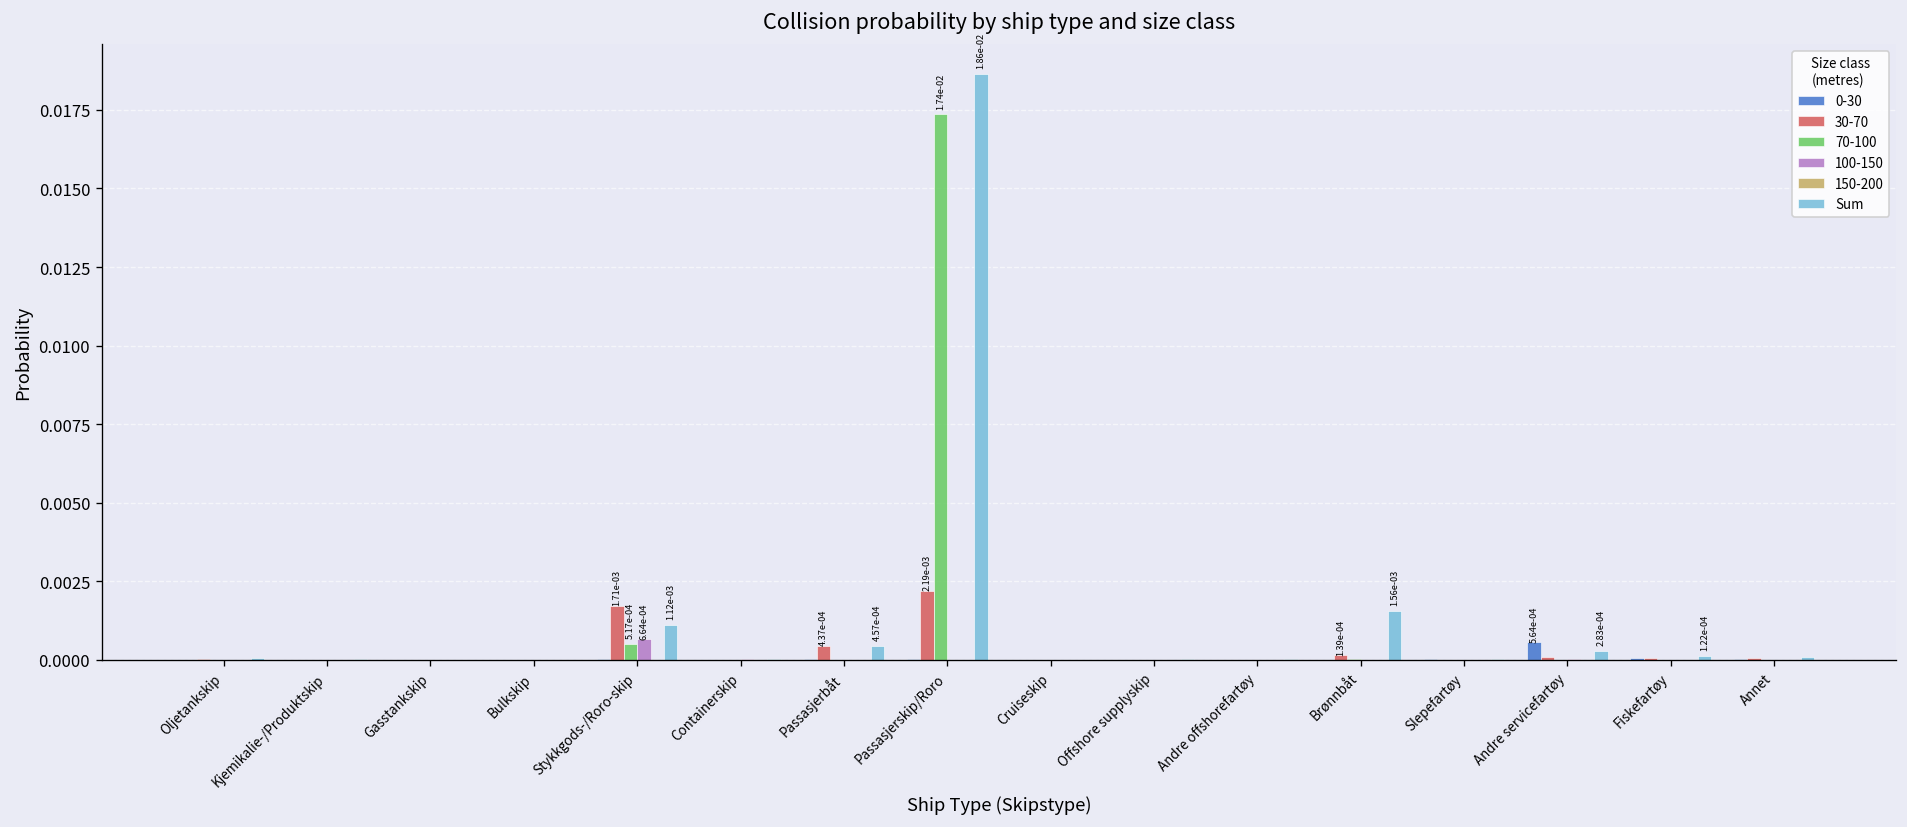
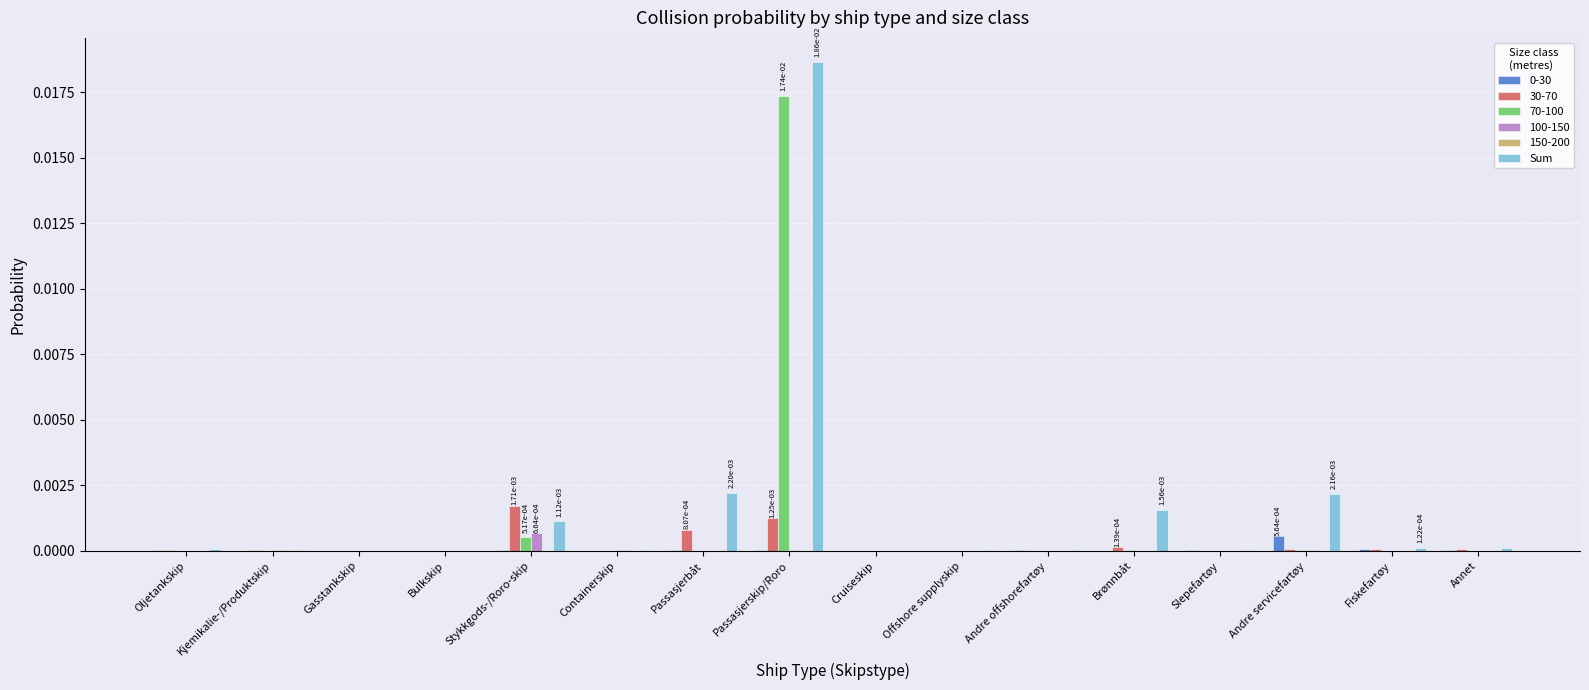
  {
    "0-30": {
      "Andre servicefartøy": "5.64e-04"
    },
    "30-70": {
      "Stykkgods-/Roro-skip": "1.71e-03",
-     "Passasjerbåt": "4.37e-04",
-     "Passasjerskip/Roro": "2.19e-03",
+     "Passasjerbåt": "8.07e-04",
+     "Passasjerskip/Roro": "1.25e-03",
      "Brønnbåt": "1.39e-04"
    },
    "70-100": {
      "Stykkgods-/Roro-skip": "5.17e-04",
      "Passasjerskip/Roro": "1.74e-02"
    },
    "100-150": {
      "Stykkgods-/Roro-skip": "6.64e-04"
    },
    "150-200": {
      "Gasstankskip": "0.0000",
      "Bulkskip": "0.0000",
      "Containerskip": "0.0000",
      "Passasjerskip/Roro": "0.0000",
      "Cruiseskip": "0.0000",
      "Offshore supplyskip": "0.0000",
      "Andre offshorefartøy": "0.0000",
      "Slepefartøy": "0.0000",
      "Annet": "0.0000"
    },
    "Sum": {
      "Stykkgods-/Roro-skip": "1.12e-03",
-     "Passasjerbåt": "4.57e-04",
+     "Passasjerbåt": "2.20e-03",
      "Passasjerskip/Roro": "1.86e-02",
      "Brønnbåt": "1.56e-03",
-     "Andre servicefartøy": "2.83e-04",
+     "Andre servicefartøy": "2.16e-03",
      "Fiskefartøy": "1.22e-04"
    }
  }
